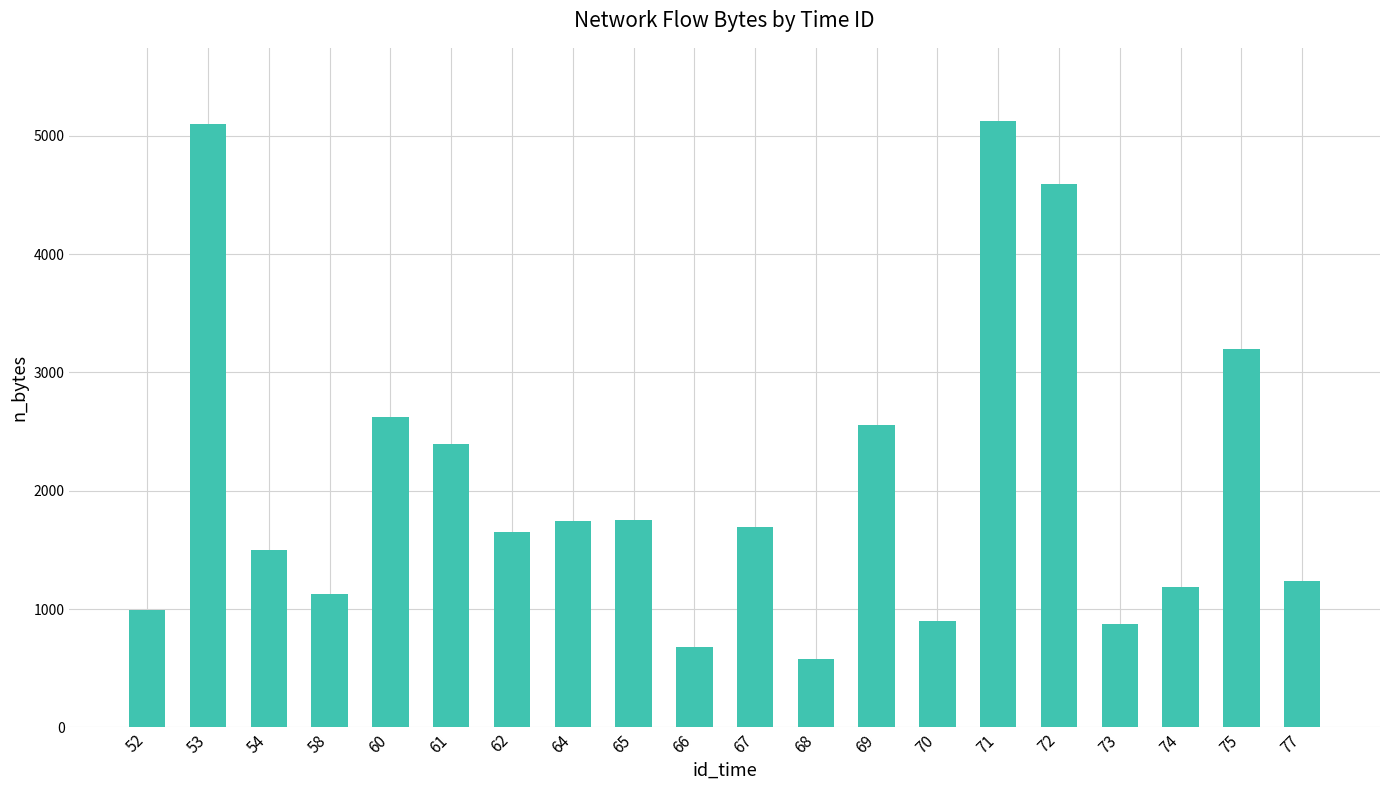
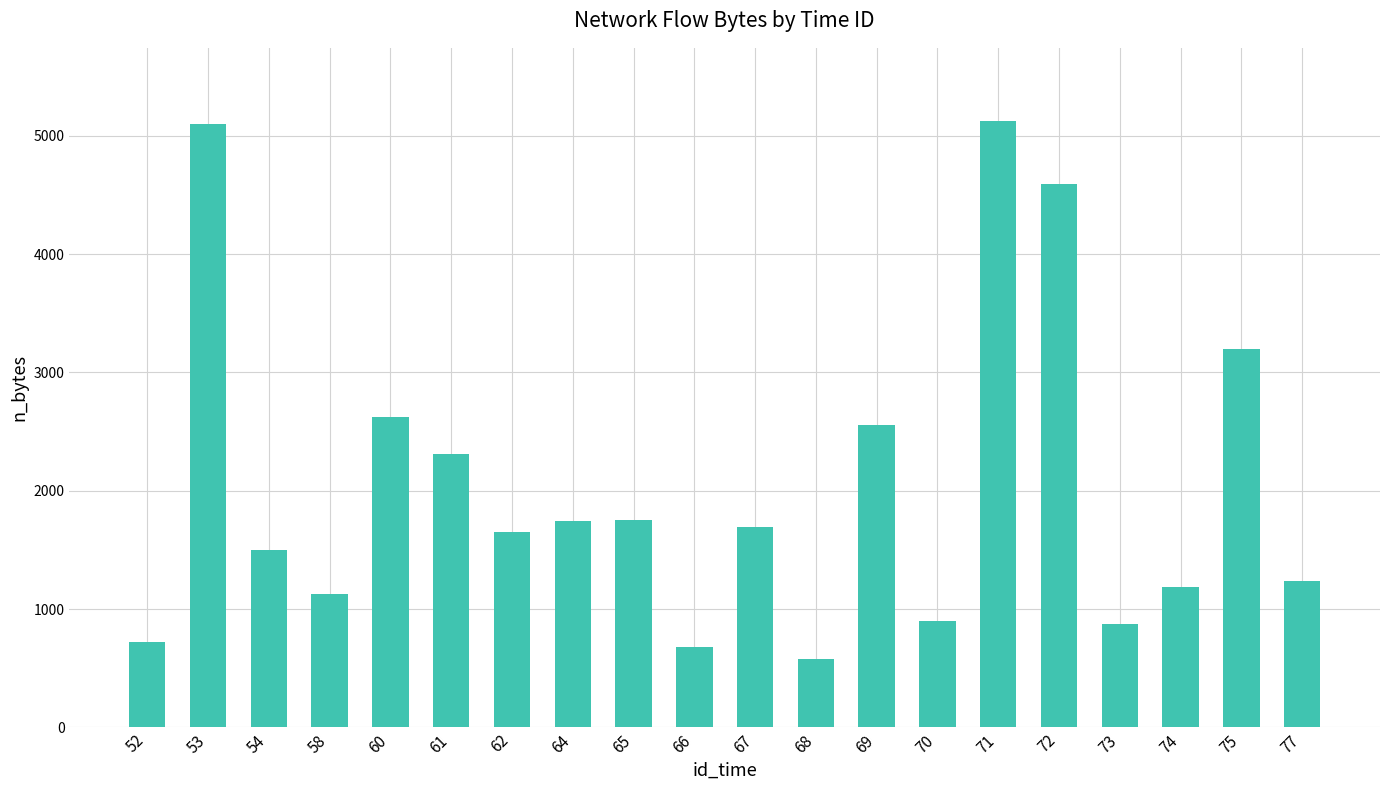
  {
-   "52": 990,
+   "52": 720,
    "53": 5100,
    "54": 1500,
    "58": 1130,
    "60": 2620,
-   "61": 2400,
+   "61": 2310,
    "62": 1650,
    "64": 1740,
    "65": 1760,
    "66": 680,
    "67": 1690,
    "68": 580,
    "69": 2560,
    "70": 900,
    "71": 5130,
    "72": 4590,
    "73": 880,
    "74": 1190,
    "75": 3200,
    "77": 1240
  }
